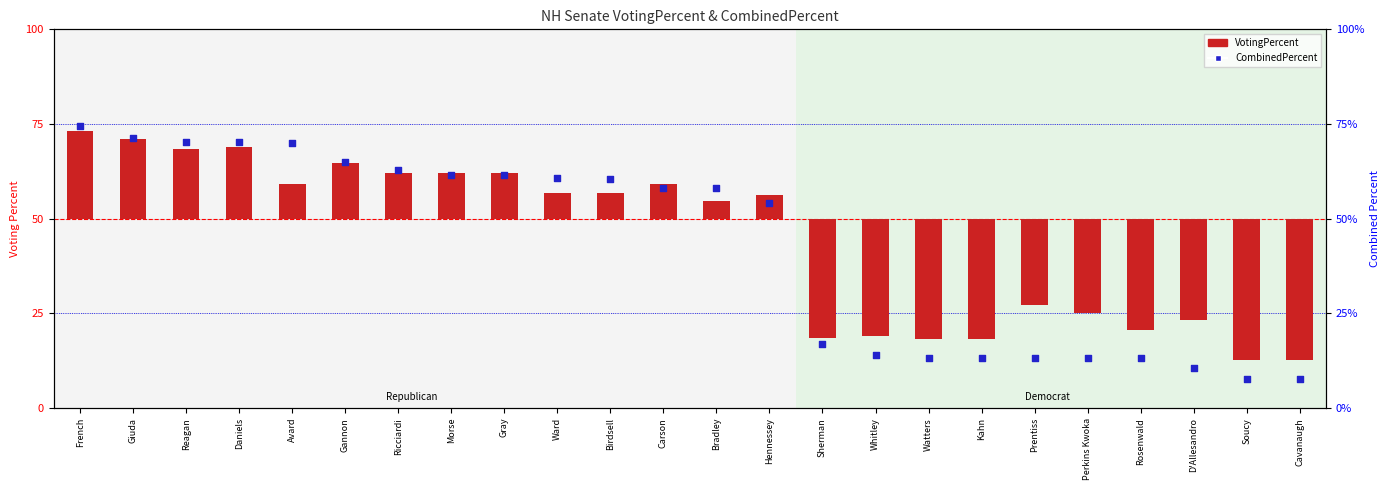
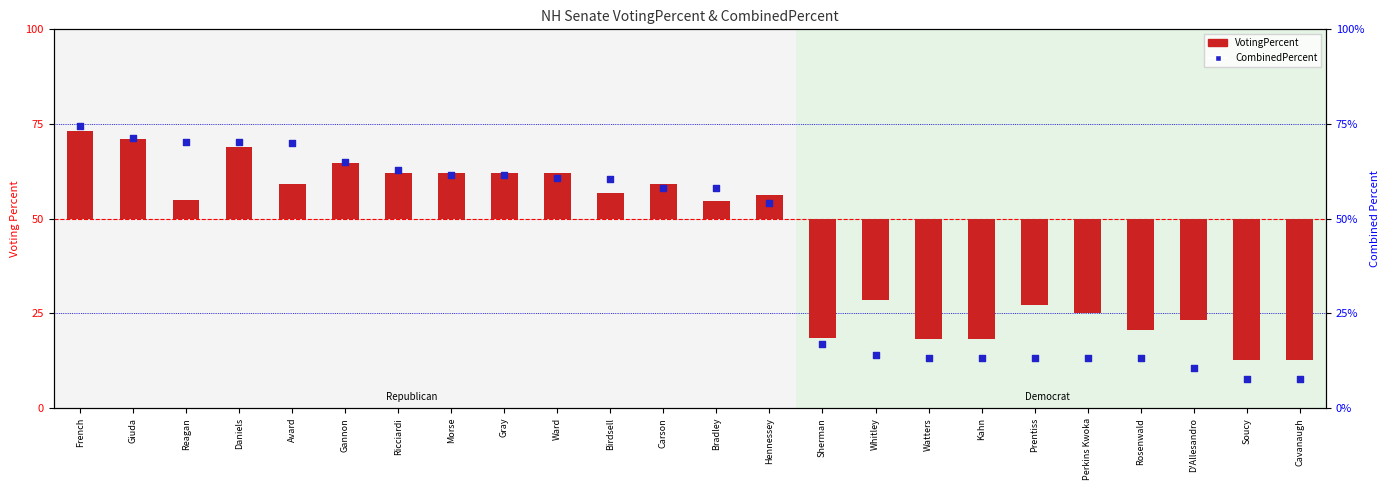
  {
    "VotingPercent": {
      "French": 73,
      "Giuda": 71,
-     "Reagan": 68,
+     "Reagan": 55,
      "Daniels": 69,
      "Avard": 59,
      "Gannon": 65,
      "Ricciardi": 62,
      "Morse": 62,
      "Gray": 62,
-     "Ward": 57,
+     "Ward": 62,
      "Birdsell": 57,
      "Carson": 59,
      "Bradley": 55,
      "Hennessey": 56,
      "Sherman": 19,
-     "Whitley": 19,
+     "Whitley": 29,
      "Watters": 18,
      "Kahn": 18,
      "Prentiss": 27,
      "Perkins Kwoka": 25,
      "Rosenwald": 21,
      "D'Allesandro": 23,
      "Soucy": 13,
      "Cavanaugh": 13
    }
  }
